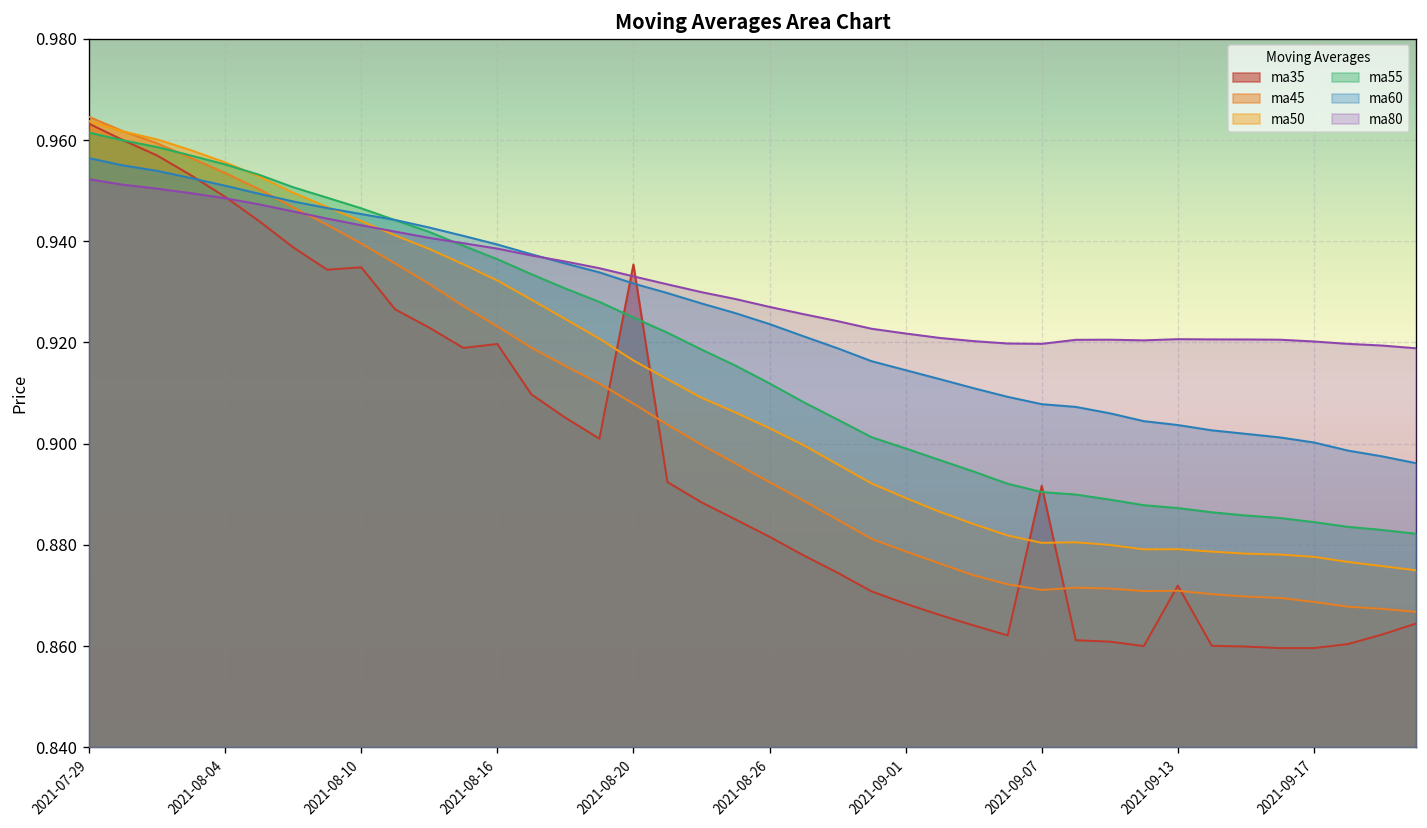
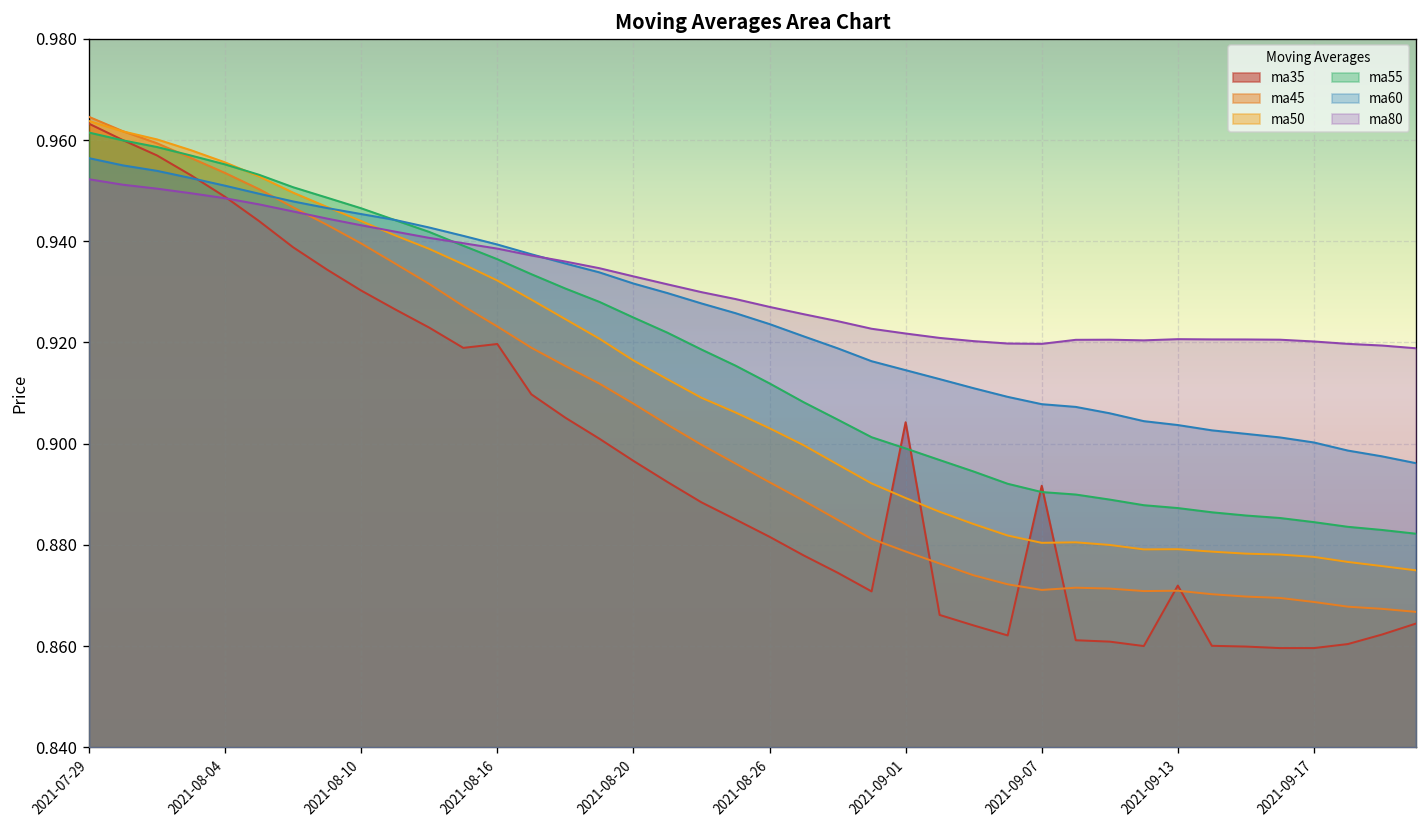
  {
    "ma35": {
-     "2021-08-10": 0.935,
+     "2021-08-10": 0.930,
      "2021-08-16": 0.920,
-     "2021-08-20": 0.935,
+     "2021-08-20": 0.897,
      "2021-08-26": 0.882,
-     "2021-09-01": 0.868,
+     "2021-09-01": 0.904,
      "2021-09-07": 0.892,
      "2021-09-13": 0.872,
      "2021-09-17": 0.860
    }
  }
